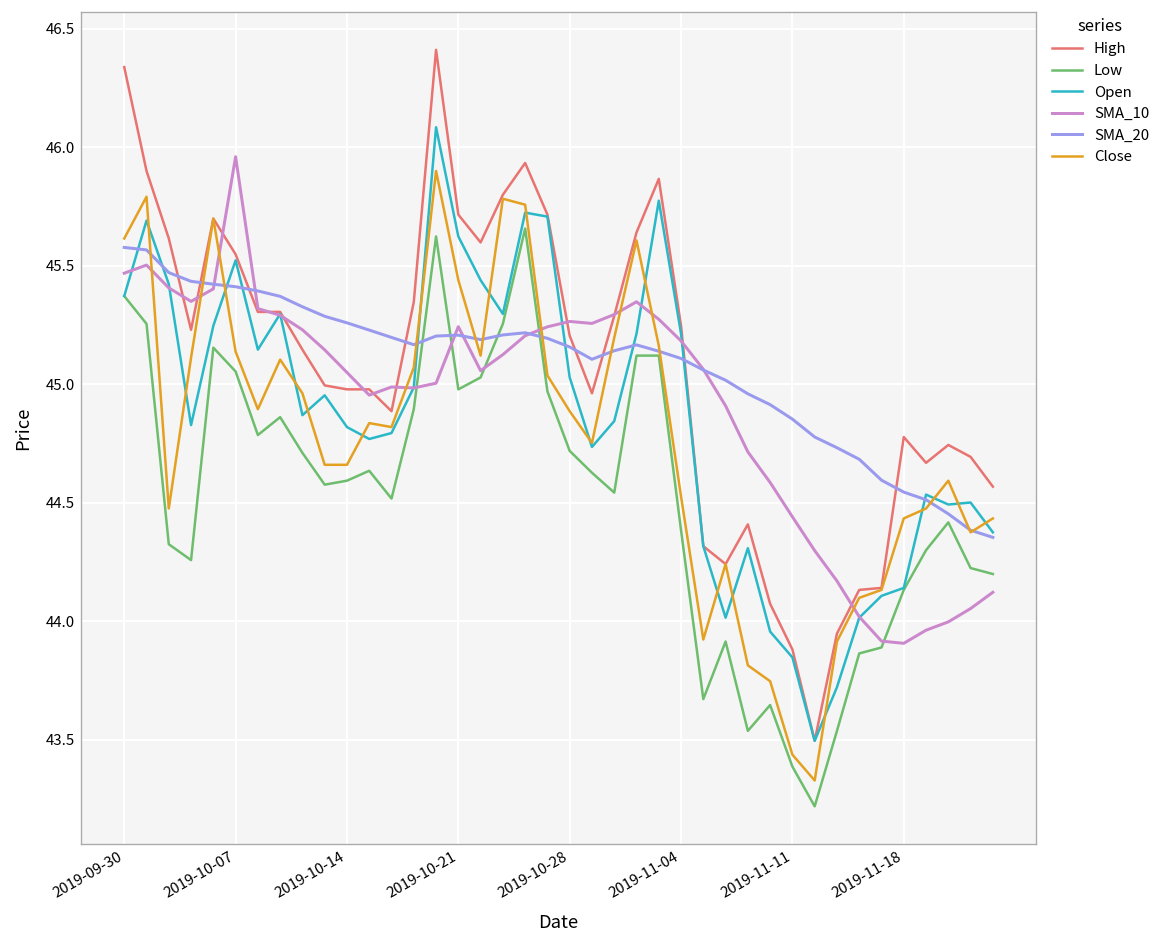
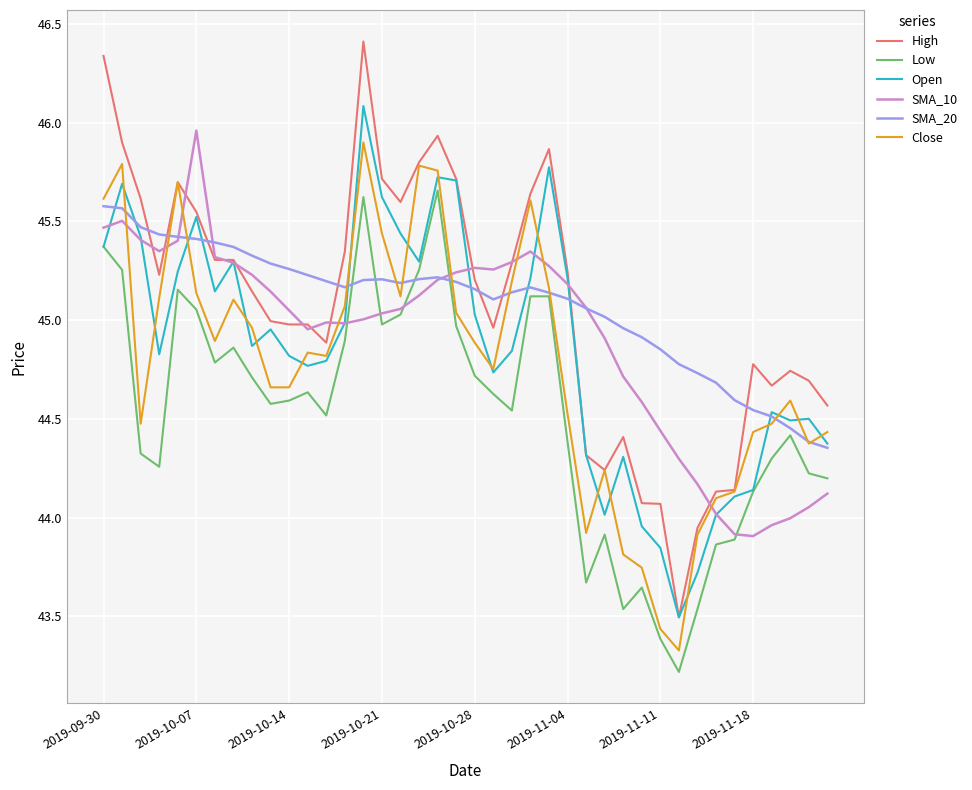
  {
    "High": {
      "2019-09-30": 46.34,
      "2019-10-07": 45.55,
      "2019-10-14": 44.98,
      "2019-10-21": 45.72,
      "2019-10-28": 45.20,
      "2019-11-04": 45.25,
-     "2019-11-11": 43.88,
+     "2019-11-11": 44.07,
      "2019-11-18": 44.78
    },
    "Low": {
      "2019-10-07": 45.05,
      "2019-10-14": 44.59,
      "2019-10-21": 44.98,
      "2019-10-28": 44.72,
      "2019-11-04": 44.38,
      "2019-11-11": 43.39
    },
    "Open": {
      "2019-10-07": 45.52,
      "2019-10-14": 44.82,
      "2019-10-21": 45.62,
      "2019-10-28": 45.03,
      "2019-11-04": 45.21,
      "2019-11-11": 43.85
    },
    "SMA_10": {
      "2019-09-30": 45.47,
      "2019-10-07": 45.96,
      "2019-10-14": 45.05,
-     "2019-10-21": 45.24,
+     "2019-10-21": 45.03,
      "2019-10-28": 45.26,
      "2019-11-04": 45.18,
      "2019-11-11": 44.44,
      "2019-11-18": 43.91
    },
    "SMA_20": {
      "2019-09-30": 45.58,
      "2019-10-07": 45.41,
      "2019-10-14": 45.26,
      "2019-10-21": 45.21,
      "2019-10-28": 45.16,
      "2019-11-04": 45.11,
      "2019-11-11": 44.85,
      "2019-11-18": 44.54
    },
    "Close": {
      "2019-09-30": 45.61,
      "2019-10-07": 45.14,
      "2019-10-14": 44.66,
      "2019-10-21": 45.44,
      "2019-10-28": 44.89,
      "2019-11-04": 44.53,
      "2019-11-11": 43.44,
      "2019-11-18": 44.43
    }
  }
